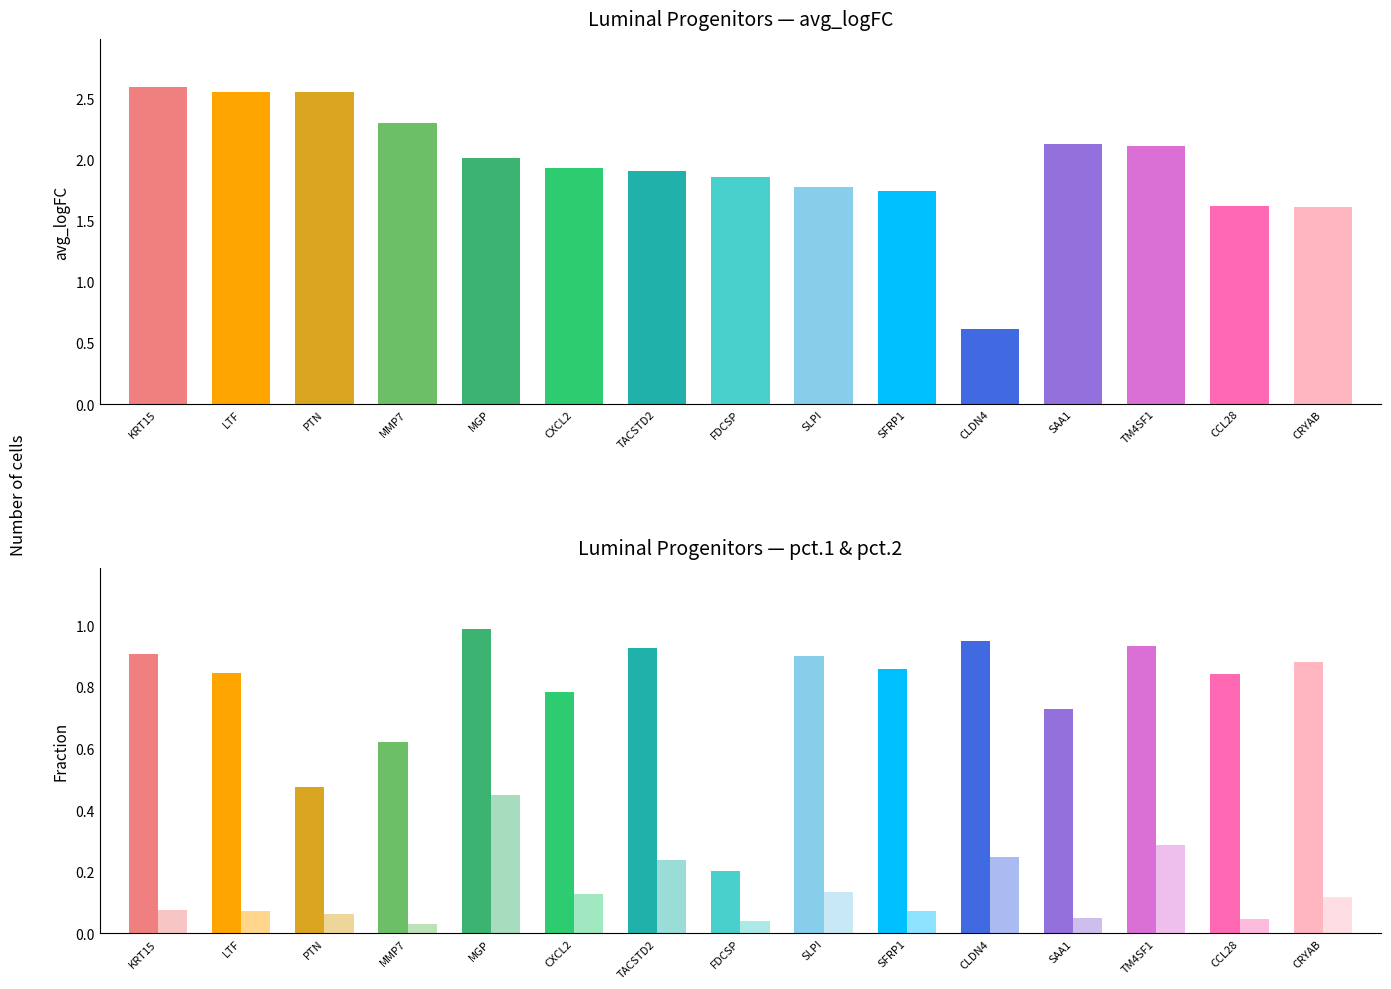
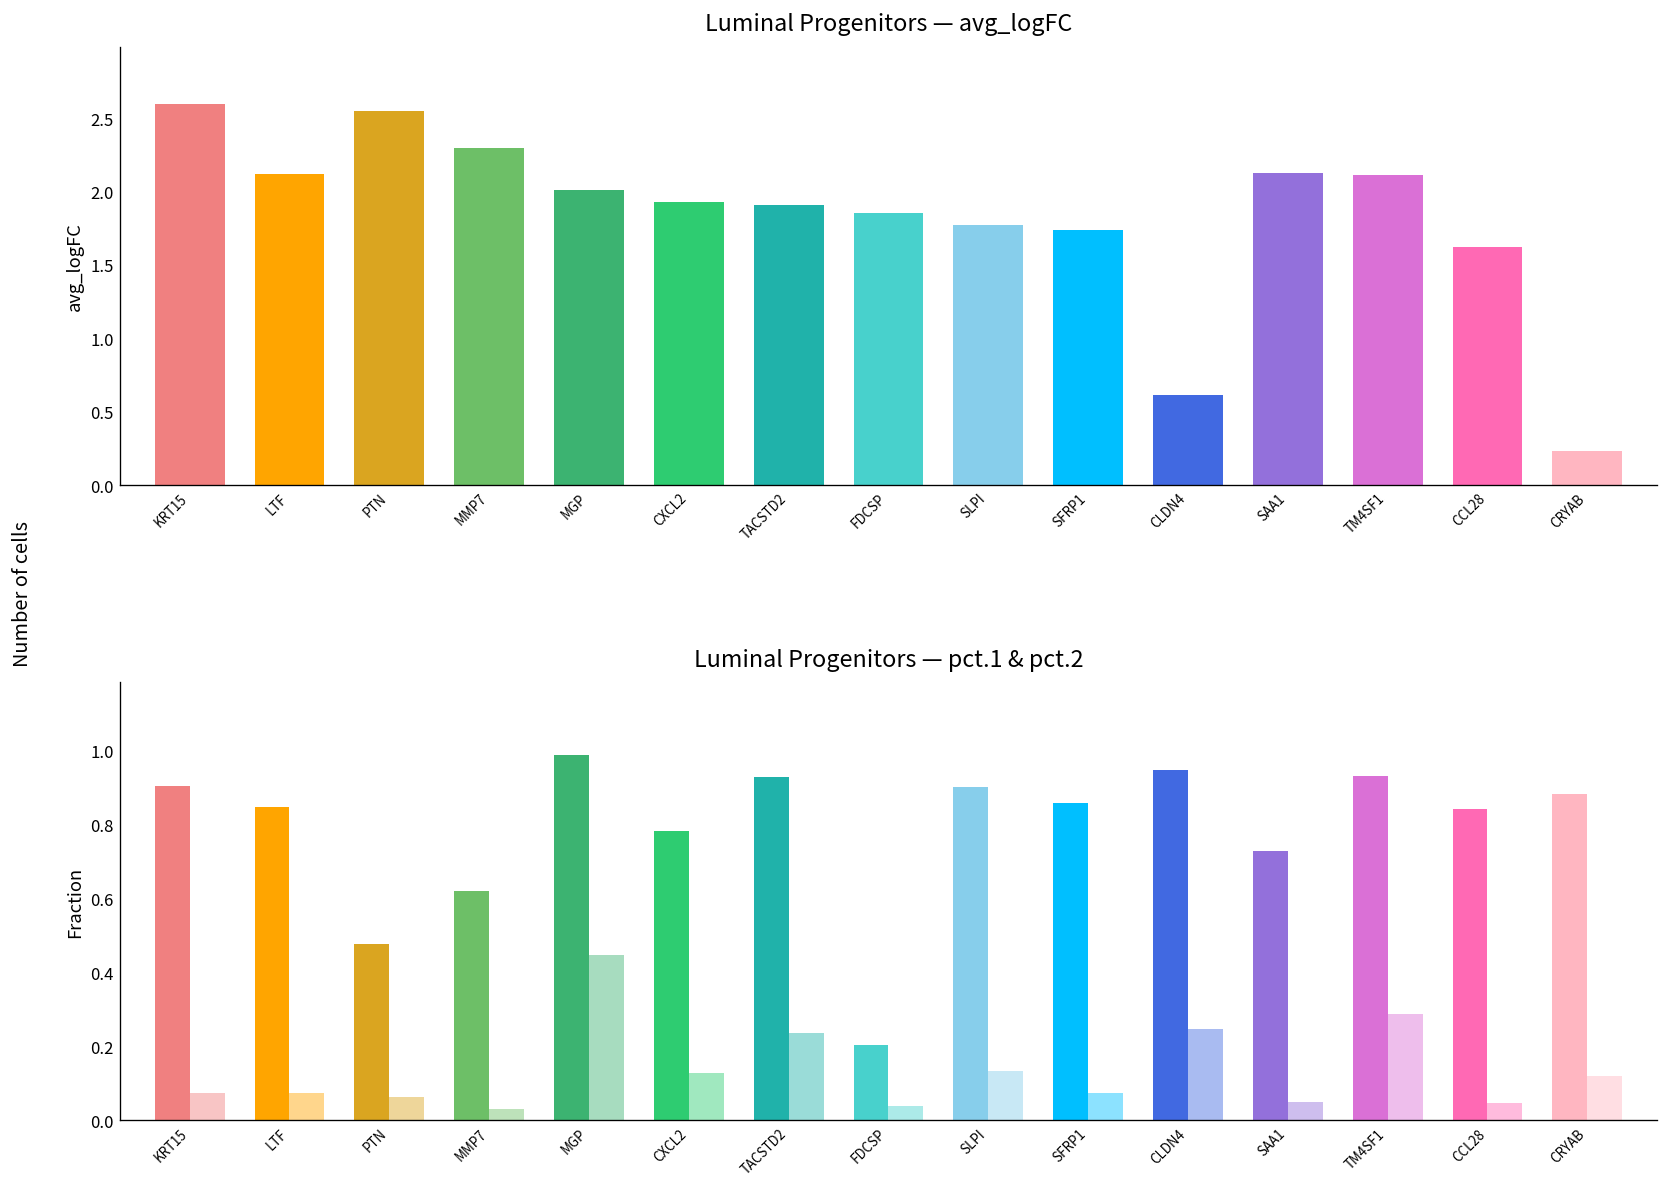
  {
    "Luminal Progenitors — avg_logFC": {
      "KRT15": 2.60,
-     "LTF": 2.55,
+     "LTF": 2.12,
      "PTN": 2.55,
      "MMP7": 2.30,
      "MGP": 2.01,
      "CXCL2": 1.93,
      "TACSTD2": 1.91,
      "FDCSP": 1.86,
      "SLPI": 1.77,
      "SFRP1": 1.74,
      "CLDN4": 0.61,
      "SAA1": 2.12,
      "TM4SF1": 2.11,
      "CCL28": 1.62,
-     "CRYAB": 1.61
+     "CRYAB": 0.23
    }
  }
